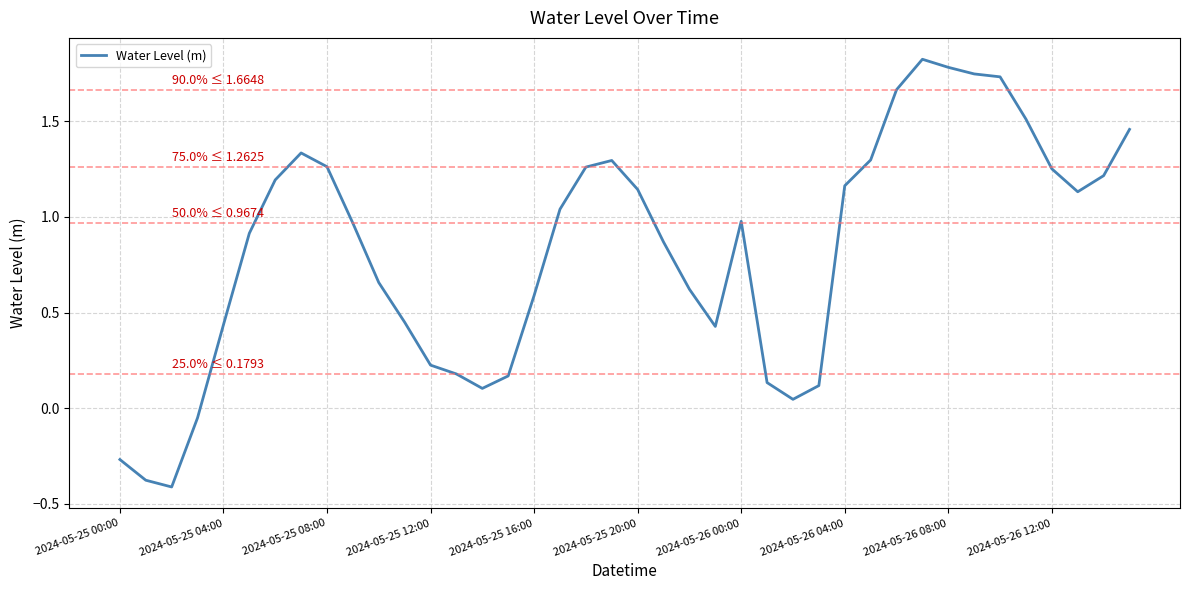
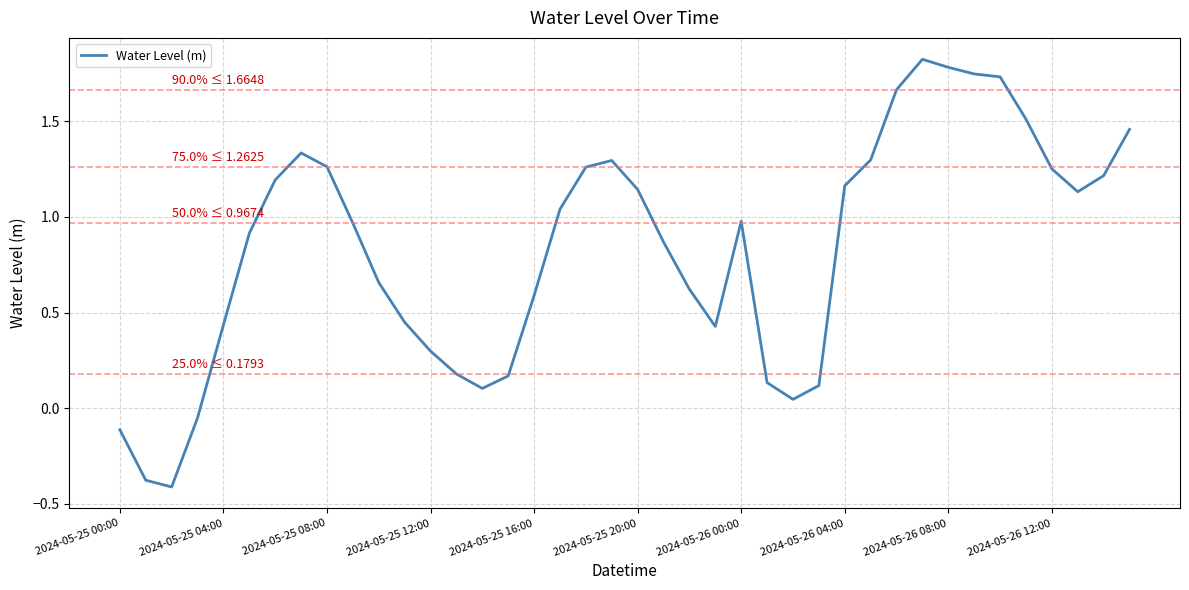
  {
-   "2024-05-25 00:00": -0.27,
+   "2024-05-25 00:00": -0.11,
    "2024-05-25 04:00": 0.44,
    "2024-05-25 08:00": 1.26,
-   "2024-05-25 12:00": 0.23,
+   "2024-05-25 12:00": 0.30,
    "2024-05-25 16:00": 0.59,
    "2024-05-25 20:00": 1.14,
    "2024-05-26 00:00": 0.98,
    "2024-05-26 04:00": 1.16,
    "2024-05-26 08:00": 1.78,
    "2024-05-26 12:00": 1.25
  }
